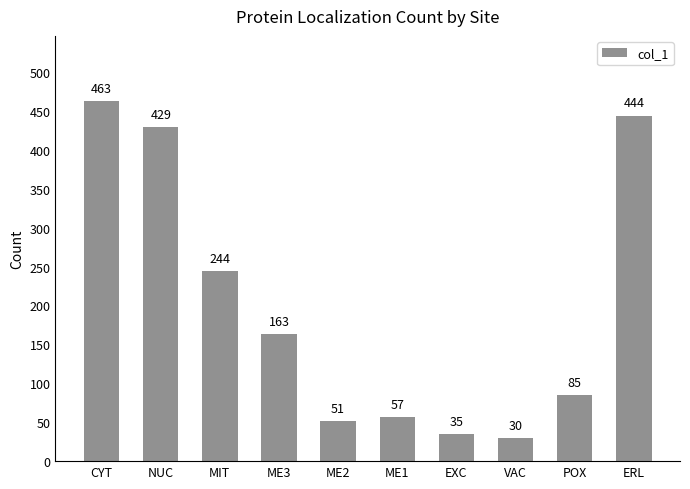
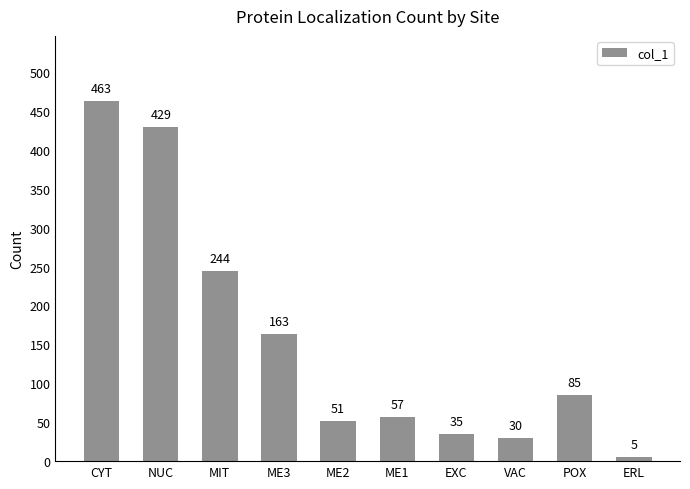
  {
    "CYT": 463,
    "NUC": 429,
    "MIT": 244,
    "ME3": 163,
    "ME2": 51,
    "ME1": 57,
    "EXC": 35,
    "VAC": 30,
    "POX": 85,
-   "ERL": 444
+   "ERL": 5
  }
